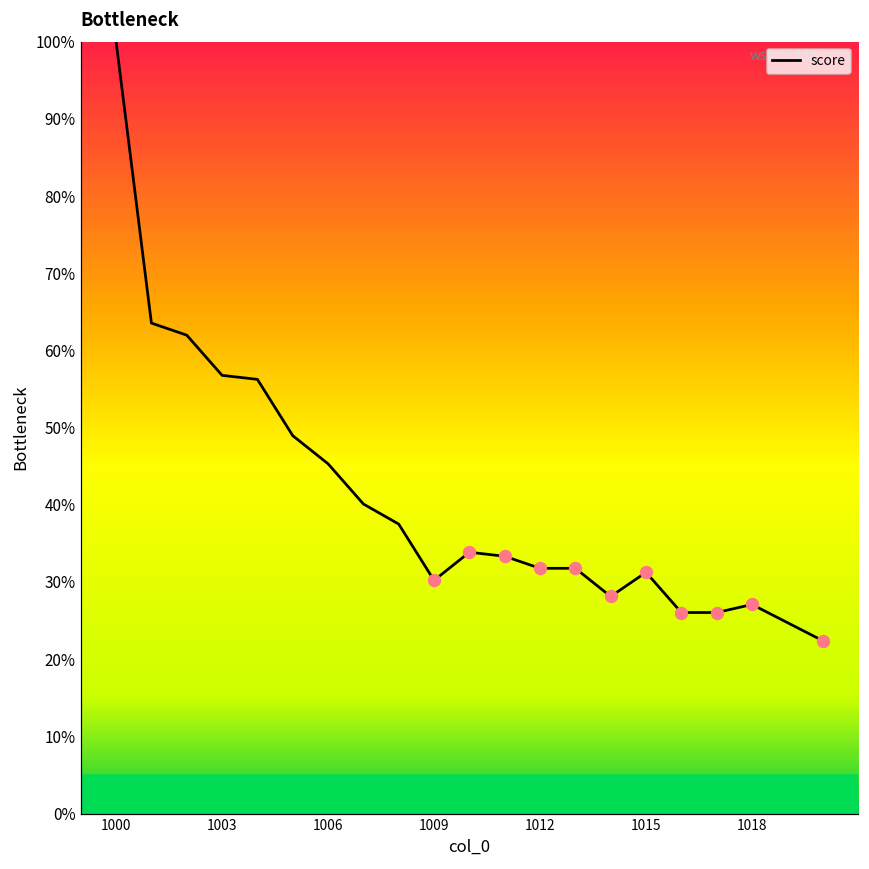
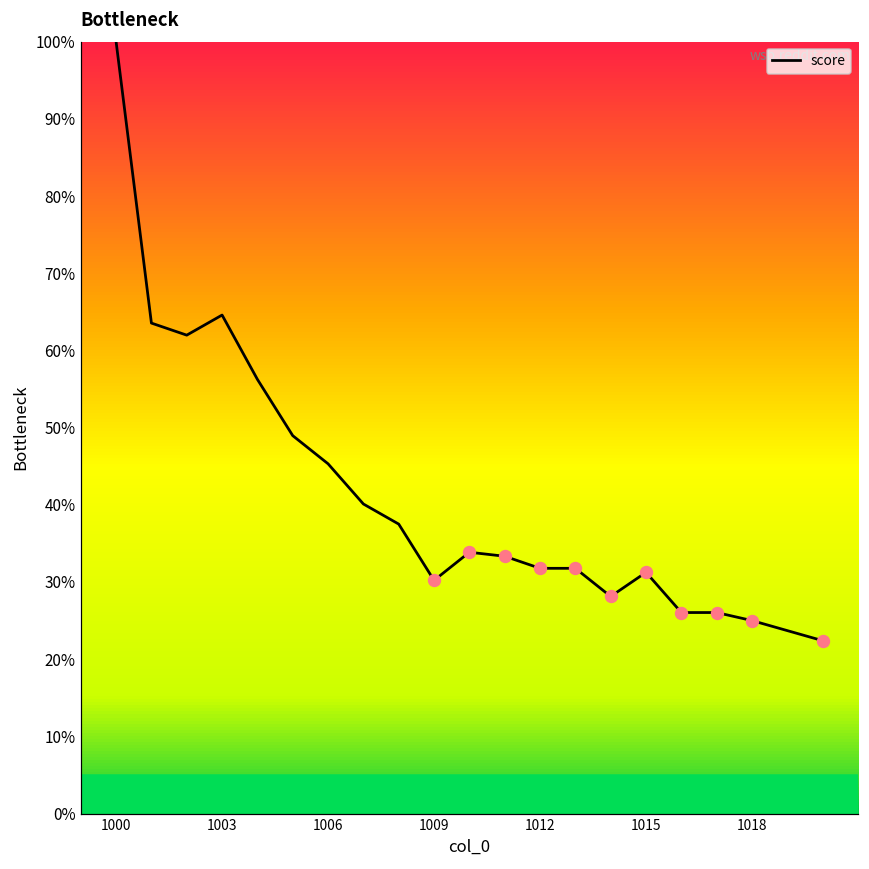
  {
    "score": {
      "1000": "100%",
-     "1003": "57%",
+     "1003": "65%",
      "1006": "45%",
-     "1018": "27%"
+     "1018": "25%"
    }
  }
